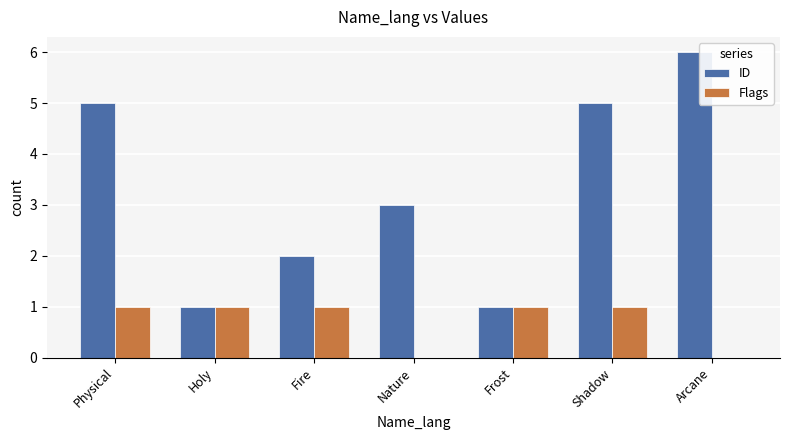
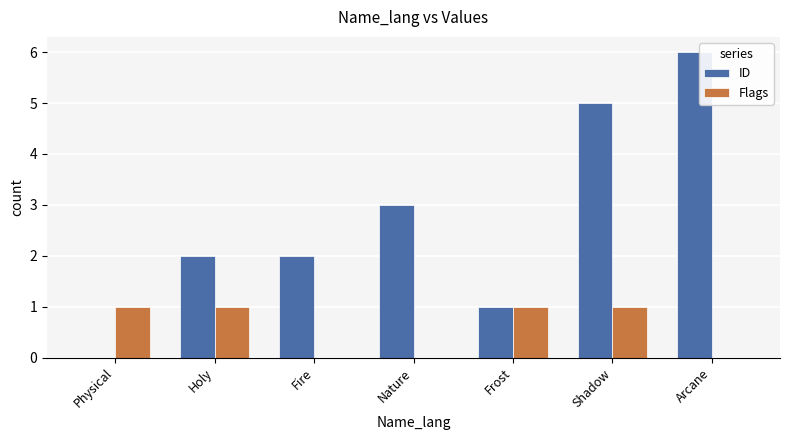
  {
    "ID": {
-     "Physical": 5,
-     "Holy": 1,
+     "Physical": 0,
+     "Holy": 2,
      "Fire": 2,
      "Nature": 3,
      "Frost": 1,
      "Shadow": 5,
      "Arcane": 6
    },
    "Flags": {
      "Physical": 1,
      "Holy": 1,
-     "Fire": 1,
+     "Fire": 0,
      "Nature": 0,
      "Frost": 1,
      "Shadow": 1,
      "Arcane": 0
    }
  }
